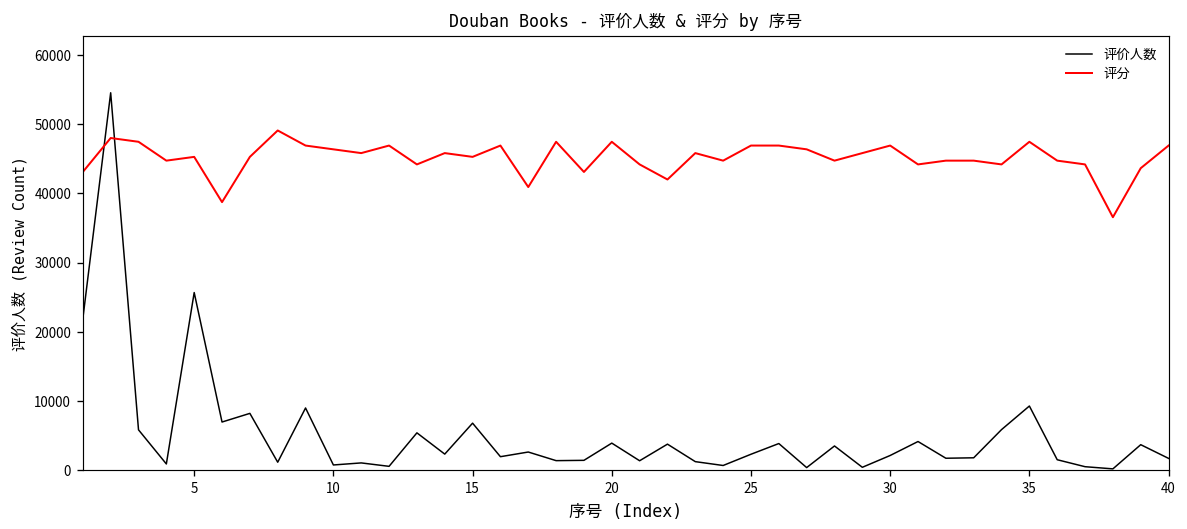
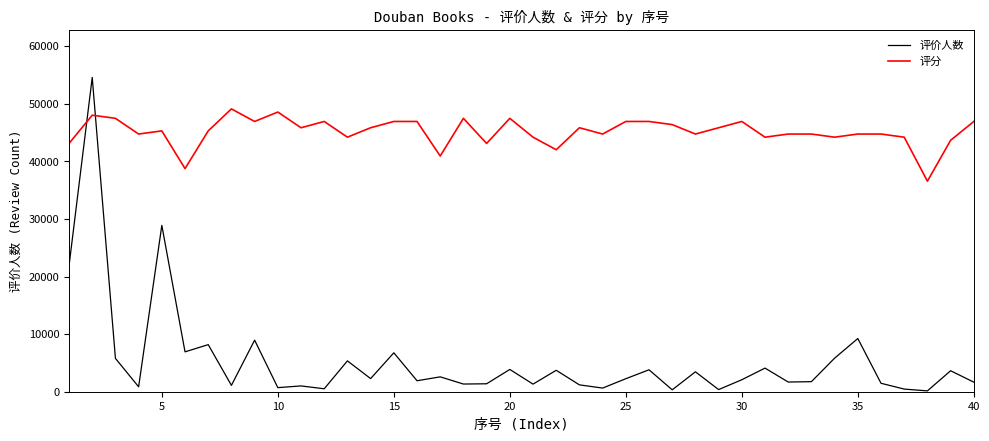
  {
    "评价人数": {
-     "5": 26000,
+     "5": 29000,
      "10": 1000,
      "15": 7000,
      "20": 4000,
      "25": 2000,
      "30": 2000,
      "35": 9000,
      "40": 2000
    },
    "评分": {
      "5": 45000,
-     "10": 46000,
-     "15": 45000,
+     "10": 49000,
+     "15": 47000,
      "20": 47000,
      "25": 47000,
      "30": 47000,
-     "35": 47000,
+     "35": 45000,
      "40": 47000
    }
  }
